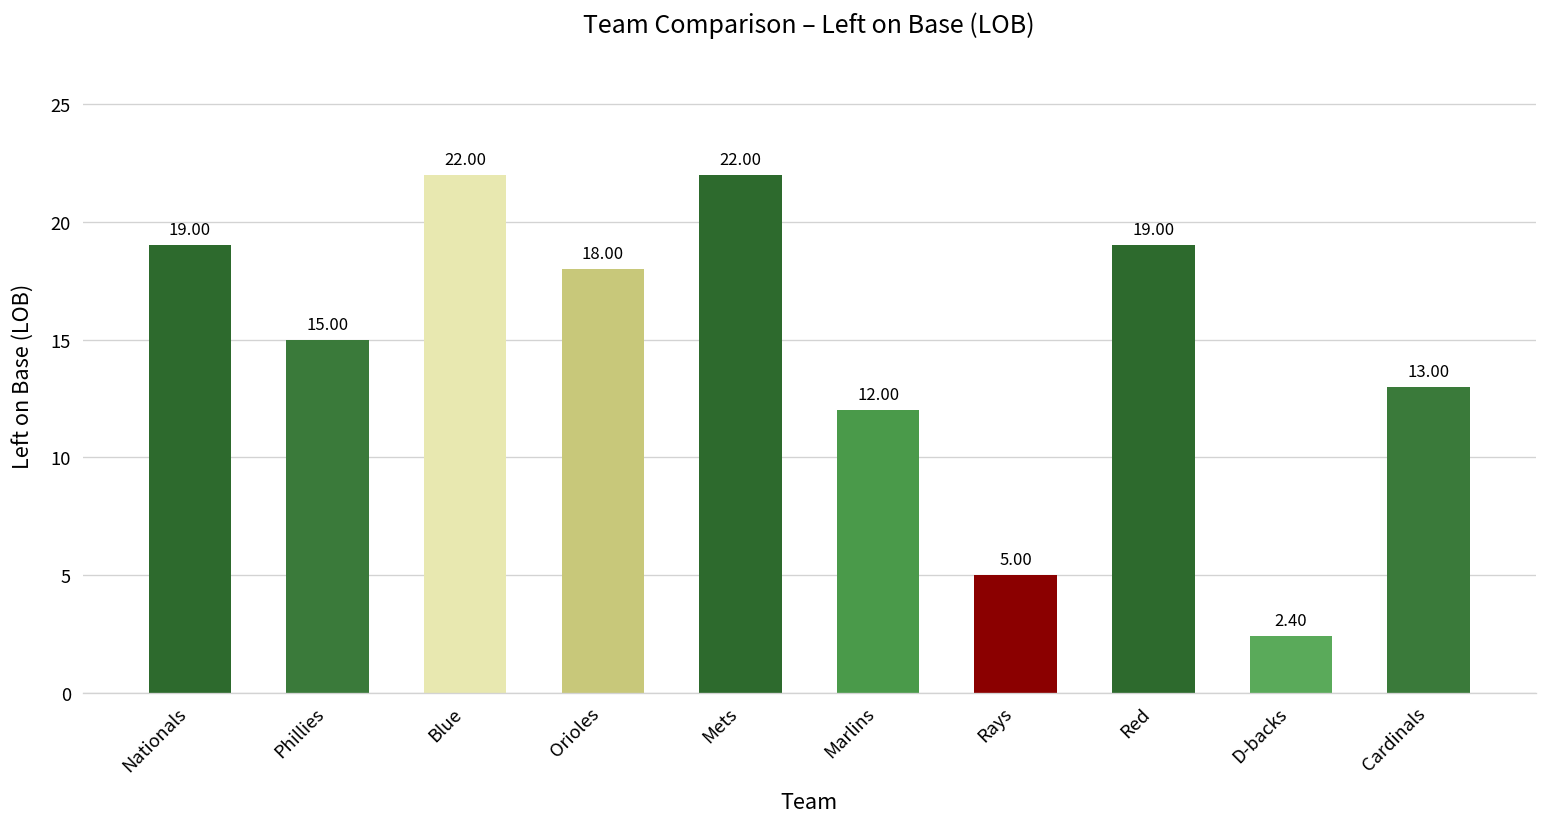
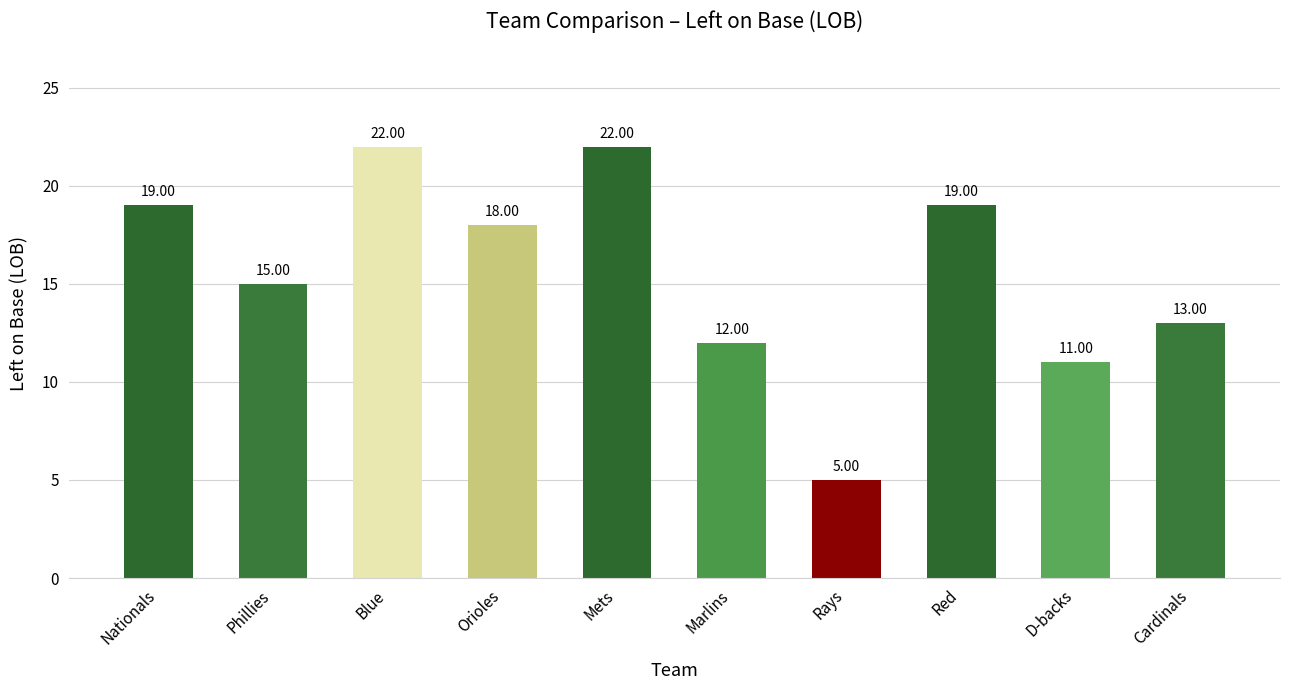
  {
    "Nationals": 19.00,
    "Phillies": 15.00,
    "Blue": 22.00,
    "Orioles": 18.00,
    "Mets": 22.00,
    "Marlins": 12.00,
    "Rays": 5.00,
    "Red": 19.00,
-   "D-backs": 2.40,
+   "D-backs": 11.00,
    "Cardinals": 13.00
  }
